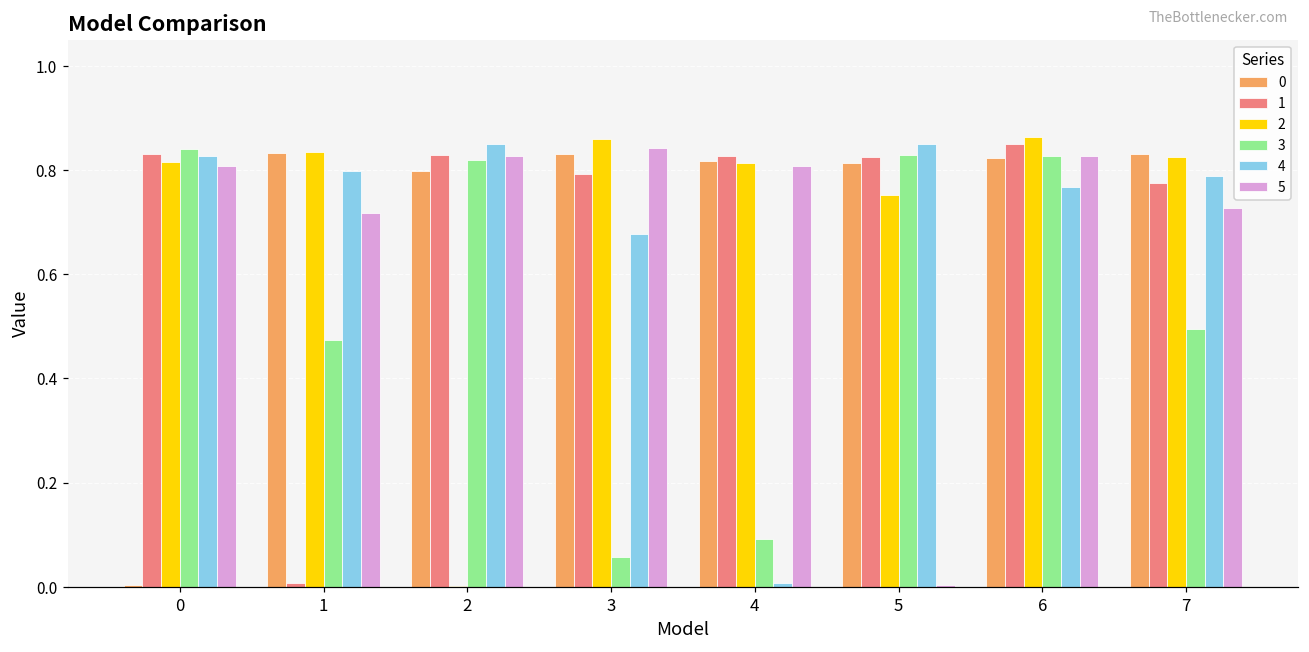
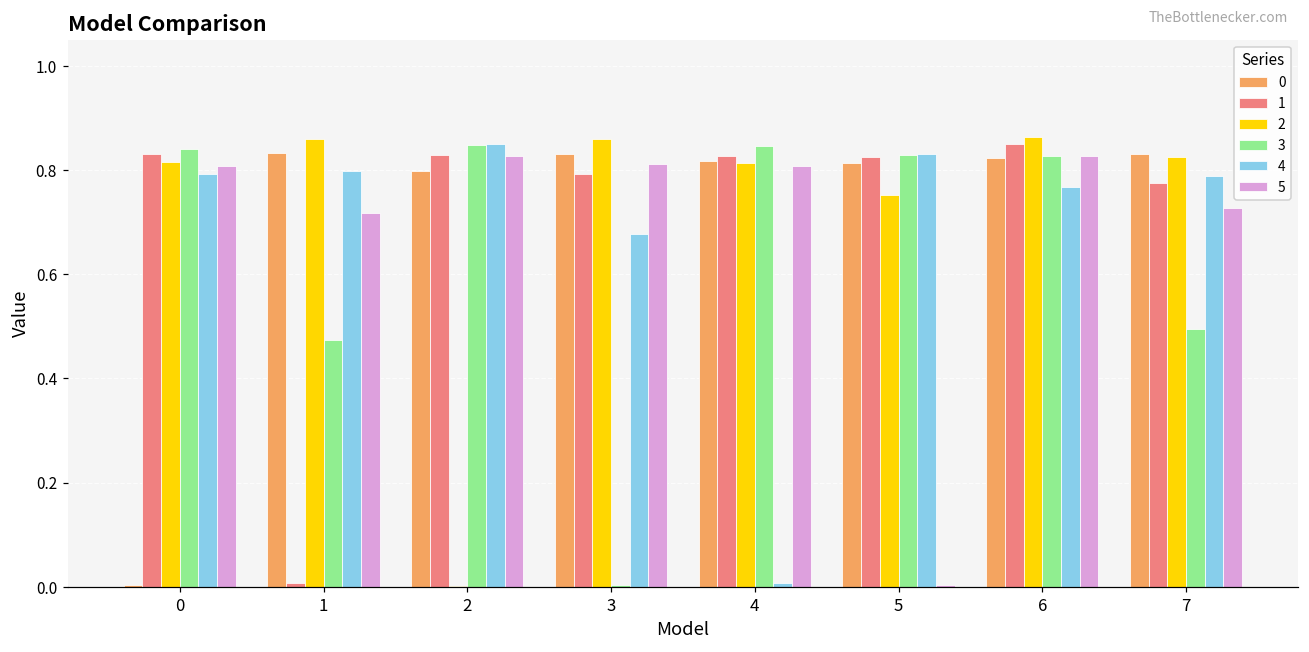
  {
    "2": {
      "0": 0.82,
-     "1": 0.83,
+     "1": 0.86,
      "3": 0.86,
      "4": 0.81,
      "5": 0.75,
      "6": 0.86,
      "7": 0.82
    },
    "3": {
      "0": 0.84,
      "1": 0.47,
-     "2": 0.82,
-     "3": 0.06,
-     "4": 0.09,
+     "2": 0.85,
+     "3": 0.00,
+     "4": 0.85,
      "5": 0.83,
      "6": 0.83,
      "7": 0.49
    },
    "4": {
-     "0": 0.83,
+     "0": 0.79,
      "1": 0.80,
      "2": 0.85,
      "3": 0.68,
      "4": 0.01,
-     "5": 0.85,
+     "5": 0.83,
      "6": 0.77,
      "7": 0.79
    },
    "5": {
      "0": 0.81,
      "1": 0.72,
      "2": 0.83,
-     "3": 0.84,
+     "3": 0.81,
      "4": 0.81,
      "6": 0.83,
      "7": 0.73
    }
  }
